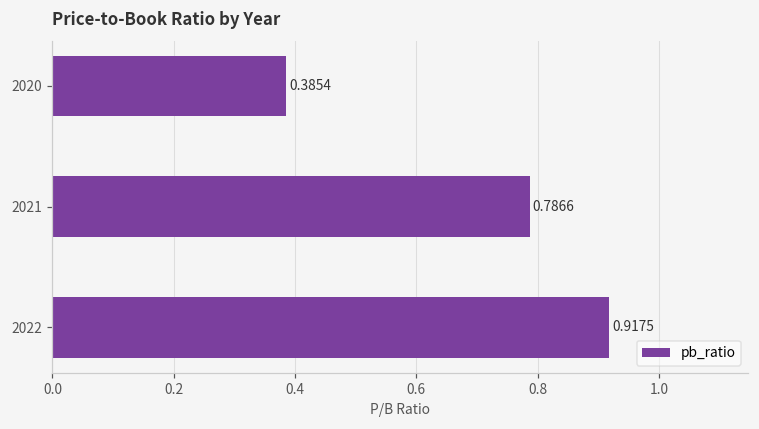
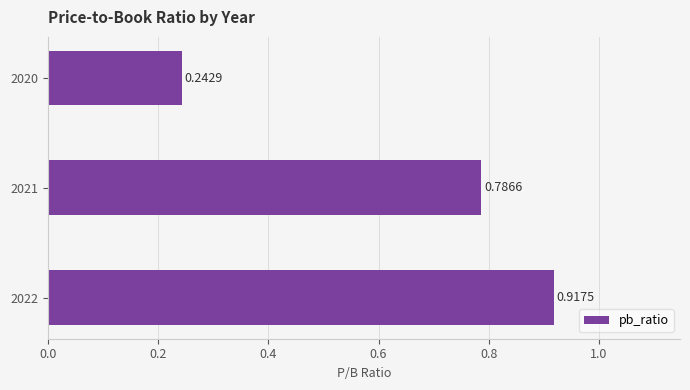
  {
-   "2020": 0.3854,
+   "2020": 0.2429,
    "2021": 0.7866,
    "2022": 0.9175
  }
